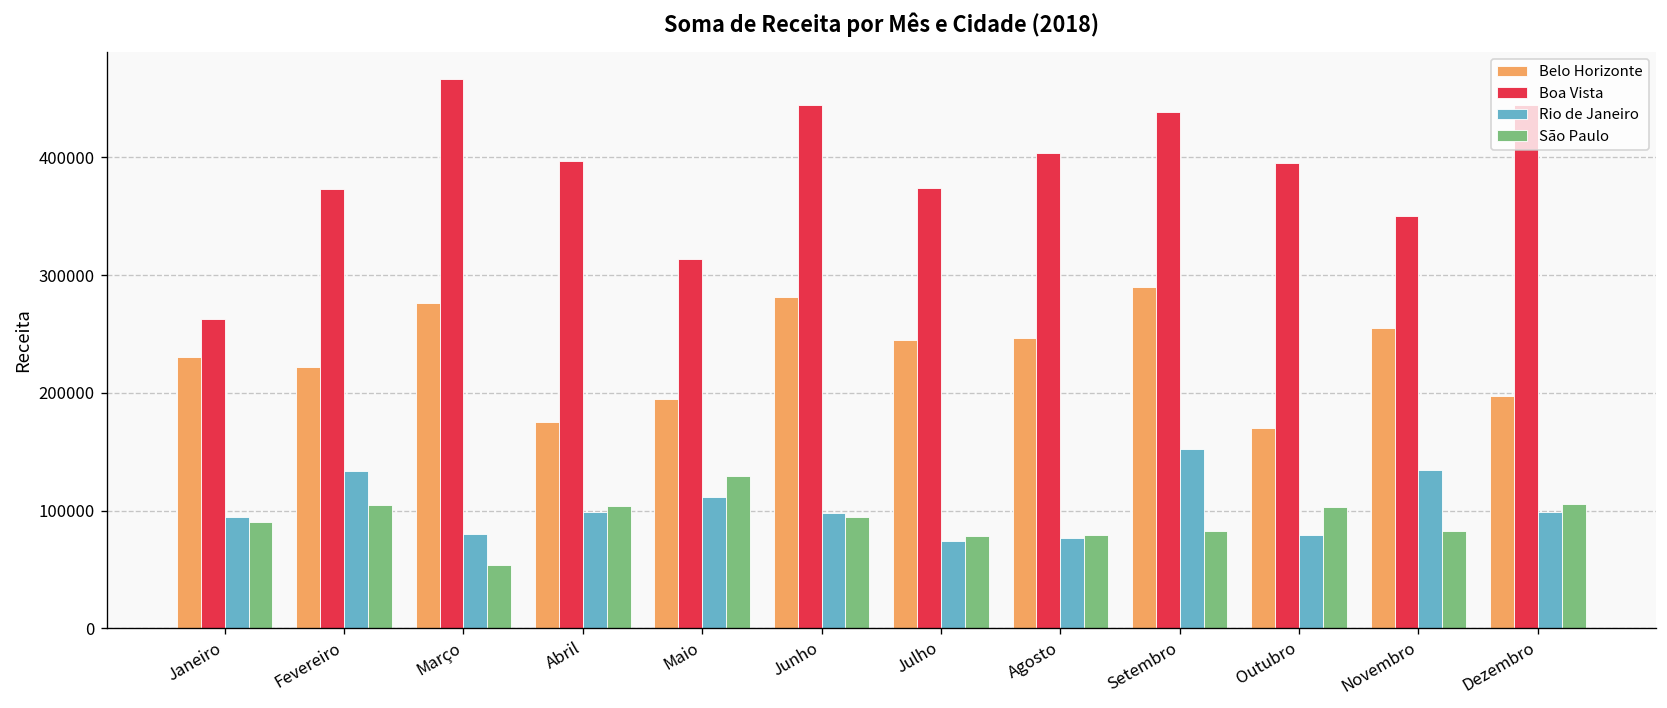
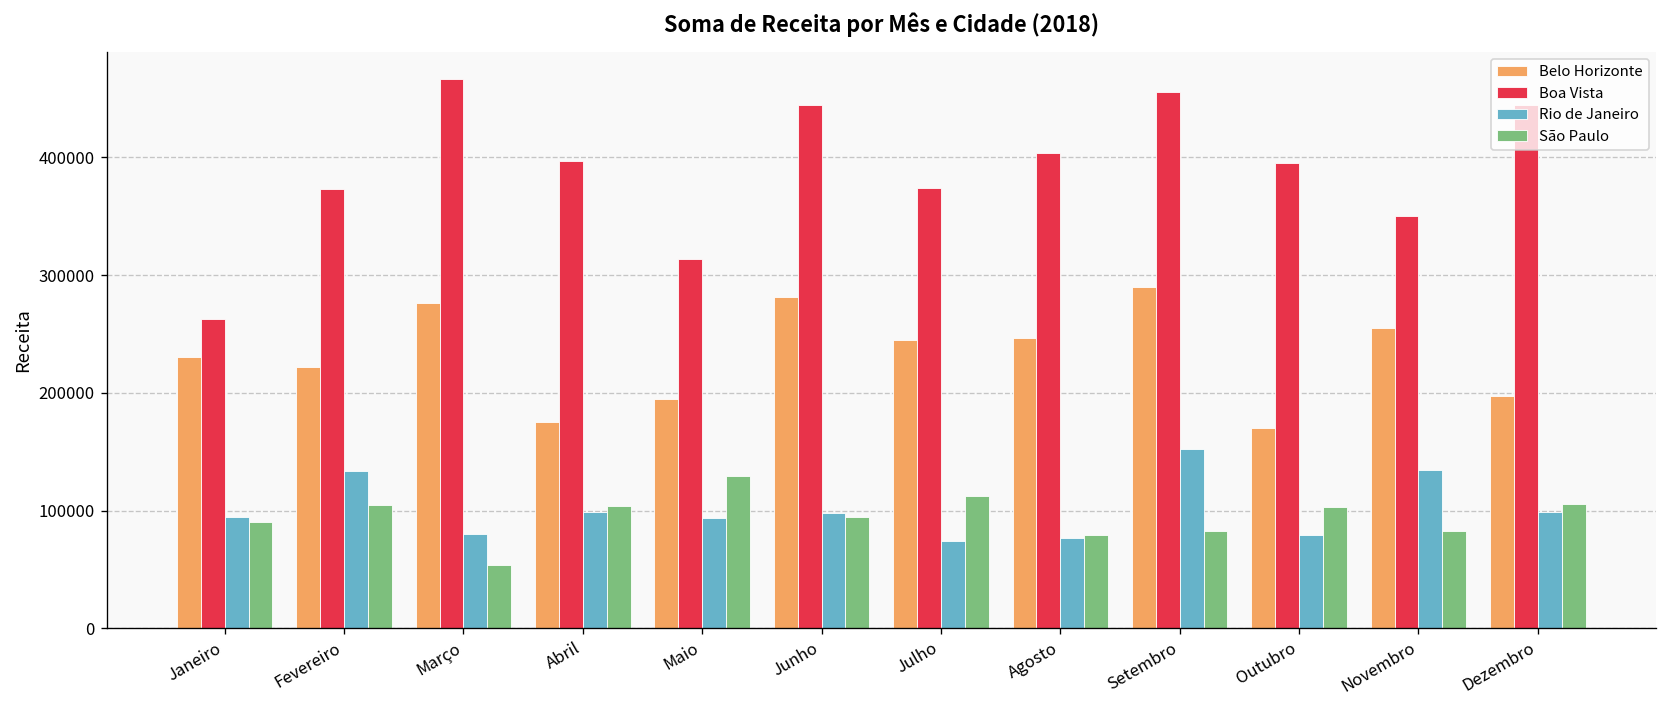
  {
    "Belo Horizonte": {
      "Janeiro": 230000,
      "Fevereiro": 220000,
      "Março": 280000,
      "Abril": 180000,
      "Maio": 190000,
      "Junho": 280000,
      "Julho": 250000,
      "Agosto": 250000,
      "Setembro": 290000,
      "Outubro": 170000,
      "Novembro": 260000,
      "Dezembro": 200000
    },
    "Boa Vista": {
      "Janeiro": 260000,
      "Fevereiro": 370000,
      "Março": 470000,
      "Abril": 400000,
      "Maio": 310000,
      "Junho": 440000,
      "Julho": 370000,
      "Agosto": 400000,
-     "Setembro": 440000,
+     "Setembro": 460000,
      "Outubro": 400000,
      "Novembro": 350000
    },
    "Rio de Janeiro": {
      "Janeiro": 90000,
      "Fevereiro": 130000,
      "Março": 80000,
      "Abril": 100000,
-     "Maio": 110000,
+     "Maio": 90000,
      "Junho": 100000,
      "Julho": 70000,
      "Agosto": 80000,
      "Setembro": 150000,
      "Outubro": 80000,
      "Novembro": 130000,
      "Dezembro": 100000
    },
    "São Paulo": {
      "Janeiro": 90000,
      "Fevereiro": 100000,
      "Março": 50000,
      "Abril": 100000,
      "Maio": 130000,
      "Junho": 90000,
-     "Julho": 80000,
+     "Julho": 110000,
      "Agosto": 80000,
      "Setembro": 80000,
      "Outubro": 100000,
      "Novembro": 80000,
      "Dezembro": 110000
    }
  }
